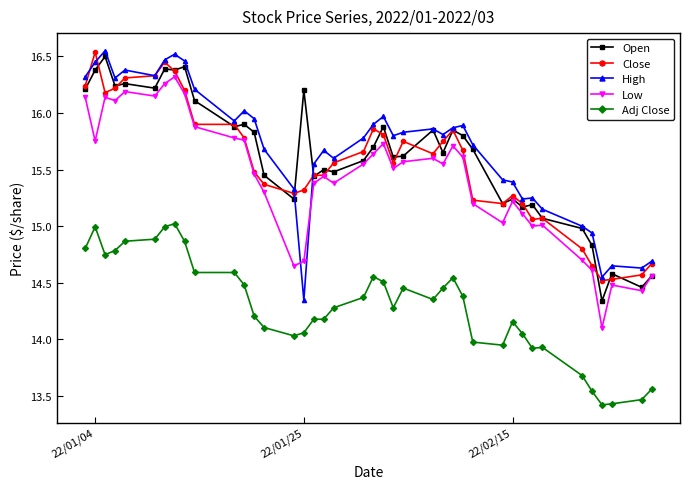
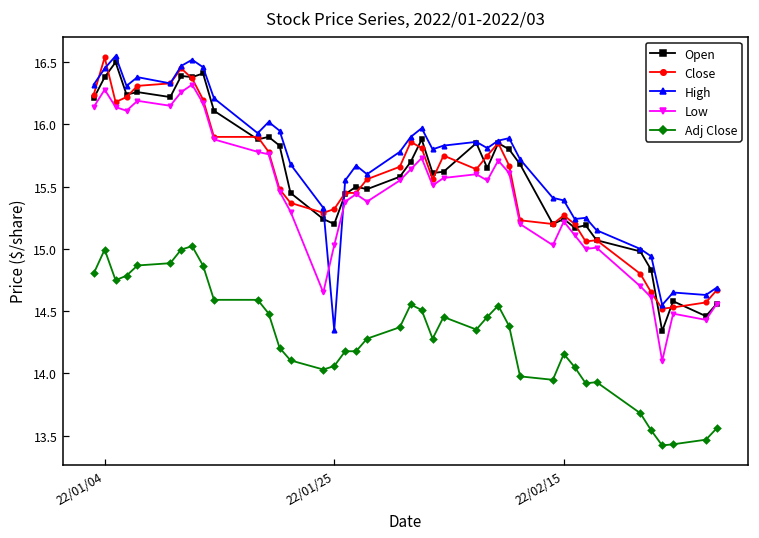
  {
    "Open": {
      "22/01/04": 16.38,
-     "22/01/25": 16.20
+     "22/01/25": 15.20
    },
    "Close": {
      "22/01/04": 16.54,
      "22/01/25": 15.32,
      "22/02/15": 15.27
    },
    "High": {
      "22/01/04": 16.45,
      "22/01/25": 14.35,
      "22/02/15": 15.39
    },
    "Low": {
-     "22/01/04": 15.75,
-     "22/01/25": 14.69
+     "22/01/04": 16.28,
+     "22/01/25": 15.03
    },
    "Adj Close": {
      "22/01/04": 14.99,
      "22/01/25": 14.06,
      "22/02/15": 14.16
    }
  }
